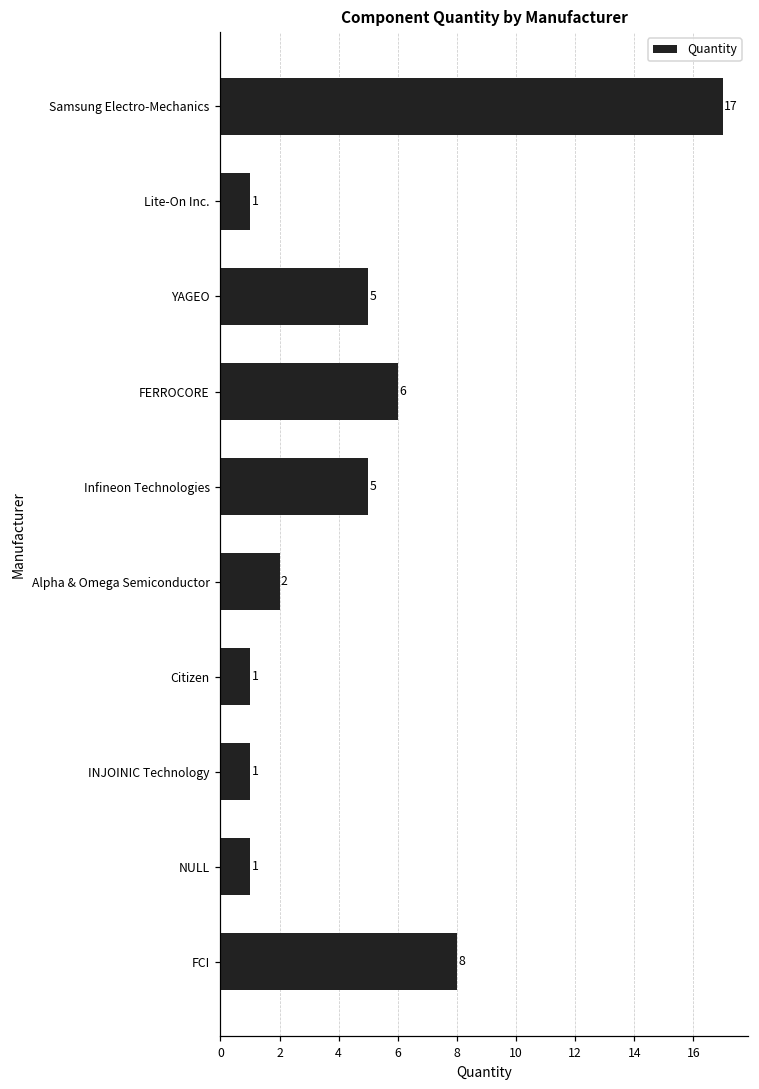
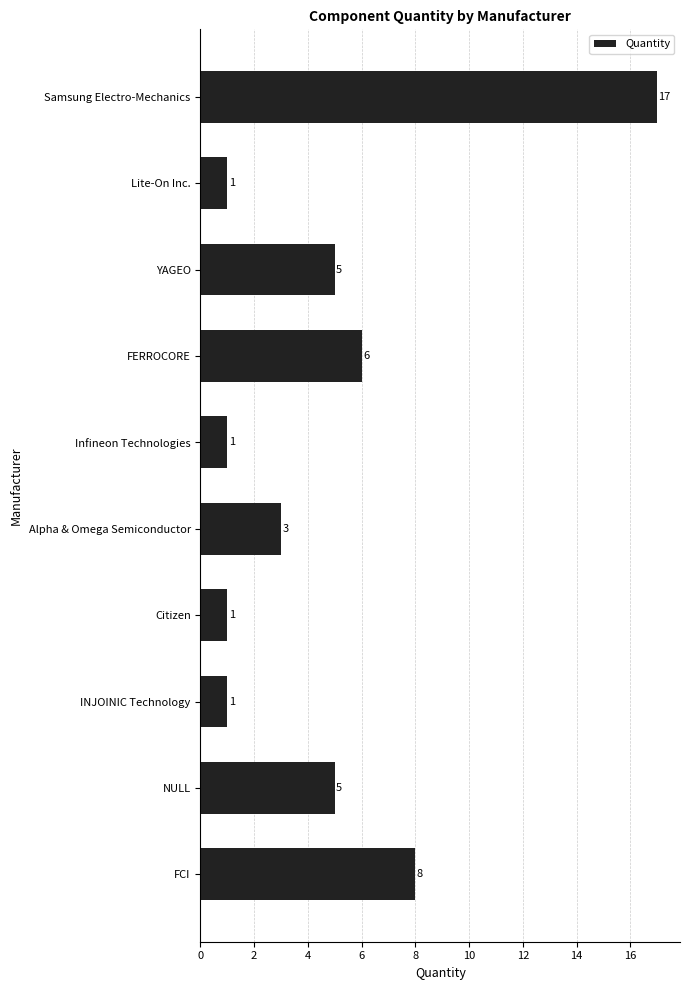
  {
    "Samsung Electro-Mechanics": 17,
    "Lite-On Inc.": 1,
    "YAGEO": 5,
    "FERROCORE": 6,
-   "Infineon Technologies": 5,
-   "Alpha & Omega Semiconductor": 2,
+   "Infineon Technologies": 1,
+   "Alpha & Omega Semiconductor": 3,
    "Citizen": 1,
    "INJOINIC Technology": 1,
-   "NULL": 1,
+   "NULL": 5,
    "FCI": 8
  }
